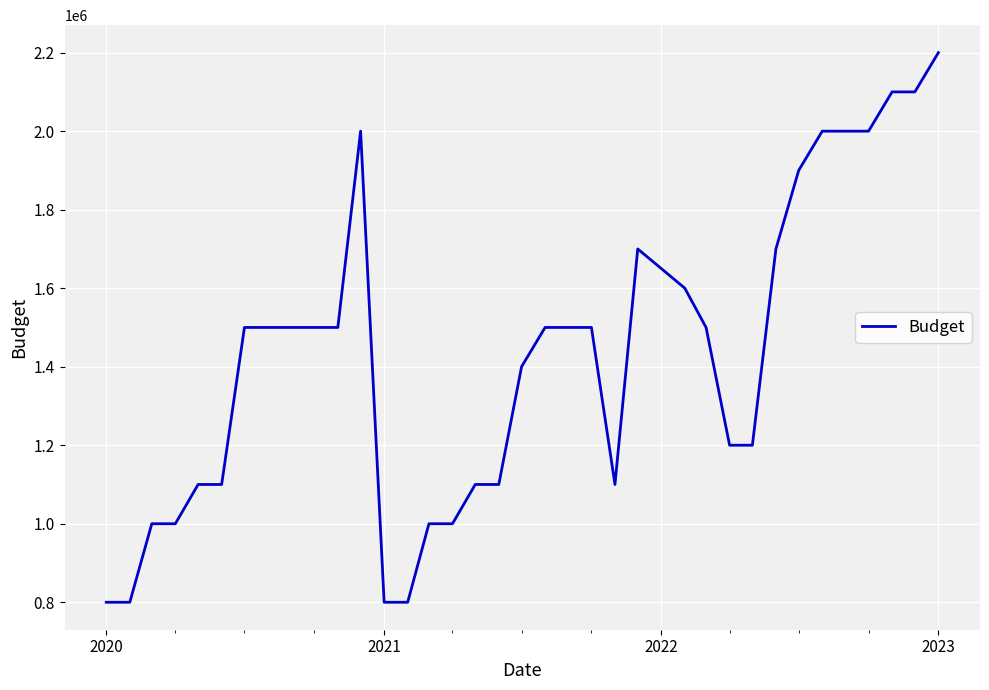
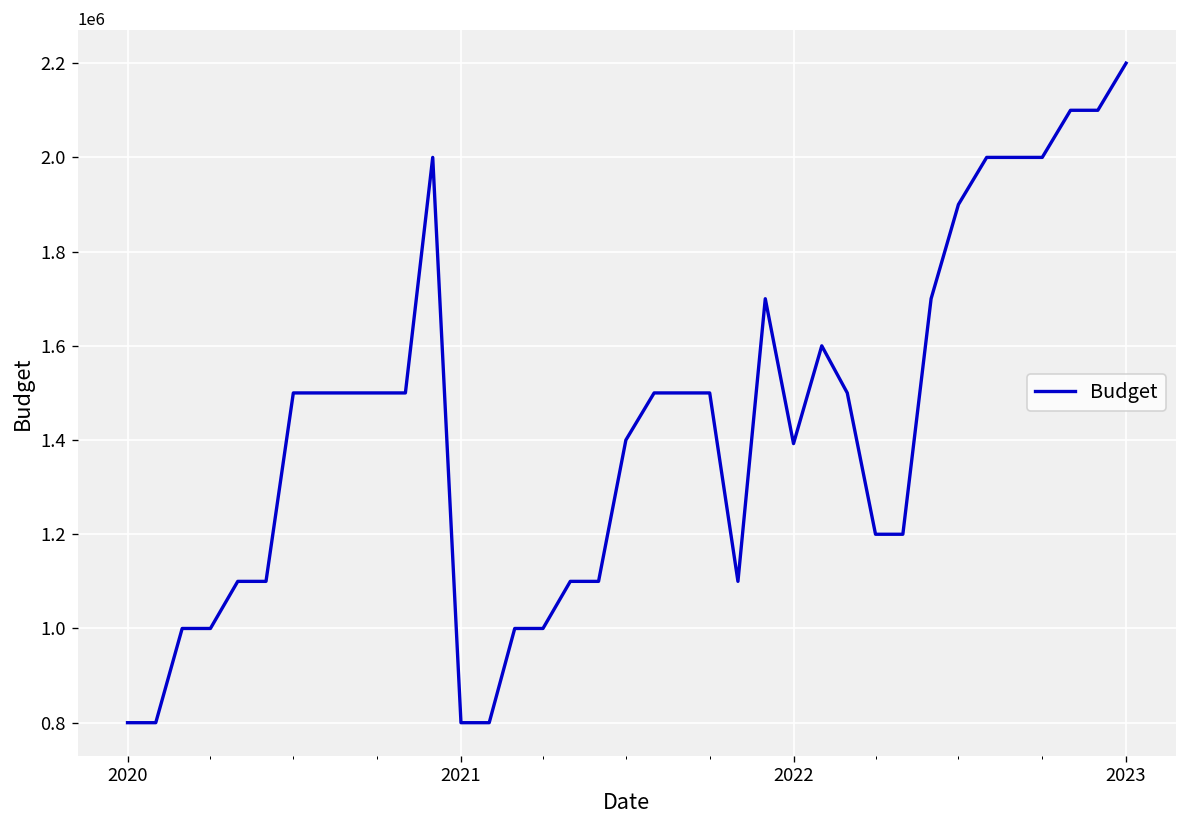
  {
    "2020": 800000,
    "2021": 800000,
-   "2022": 1650000,
+   "2022": 1390000,
    "2023": 2200000
  }
